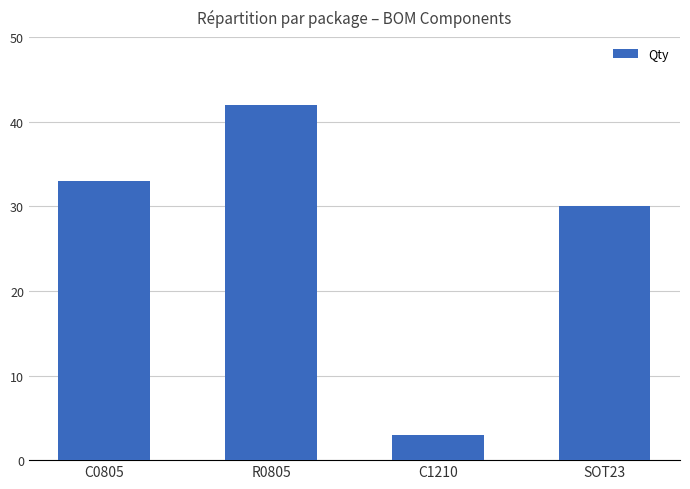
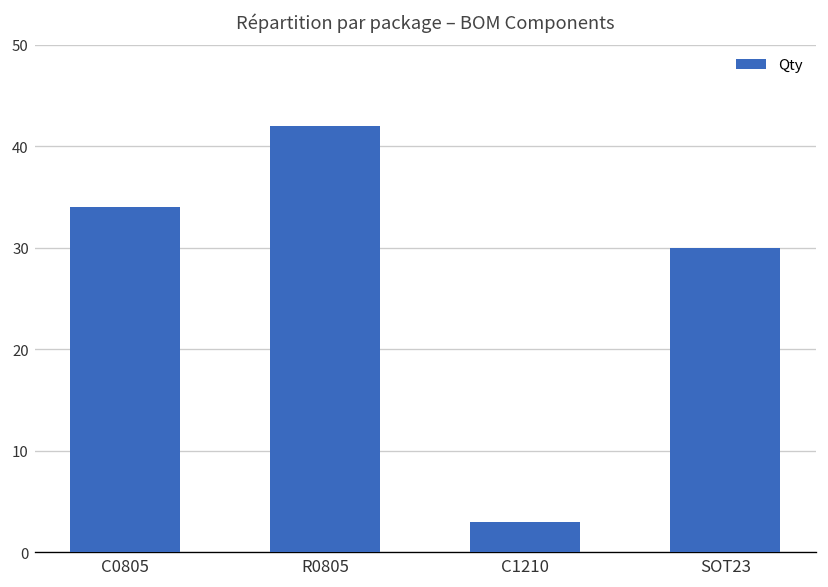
  {
-   "C0805": 33,
+   "C0805": 34,
    "R0805": 42,
    "C1210": 3,
    "SOT23": 30
  }
